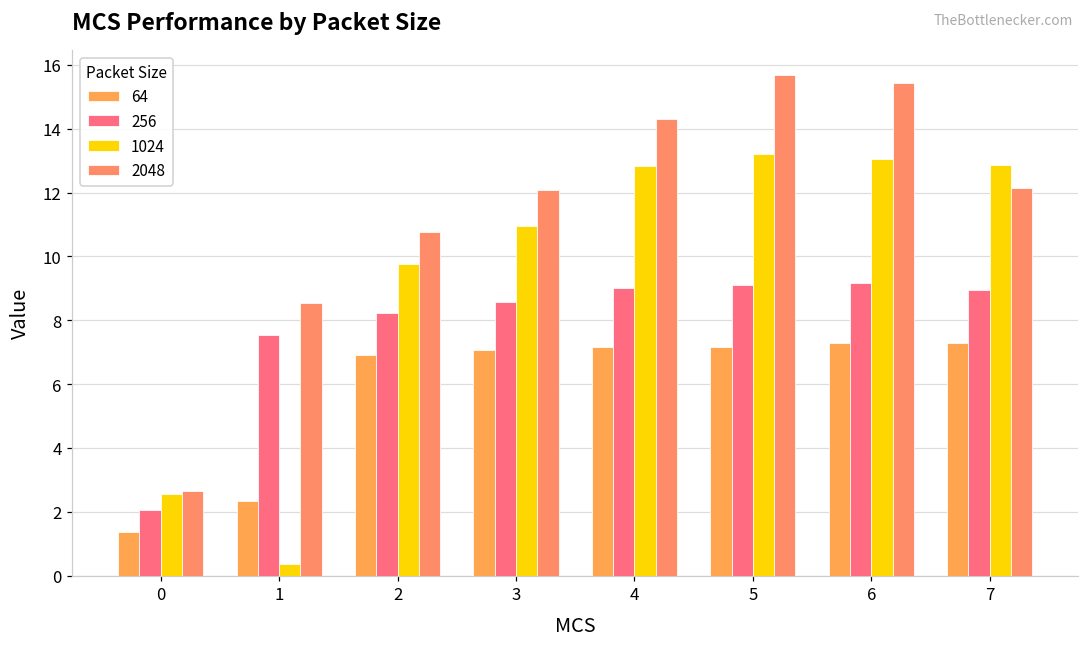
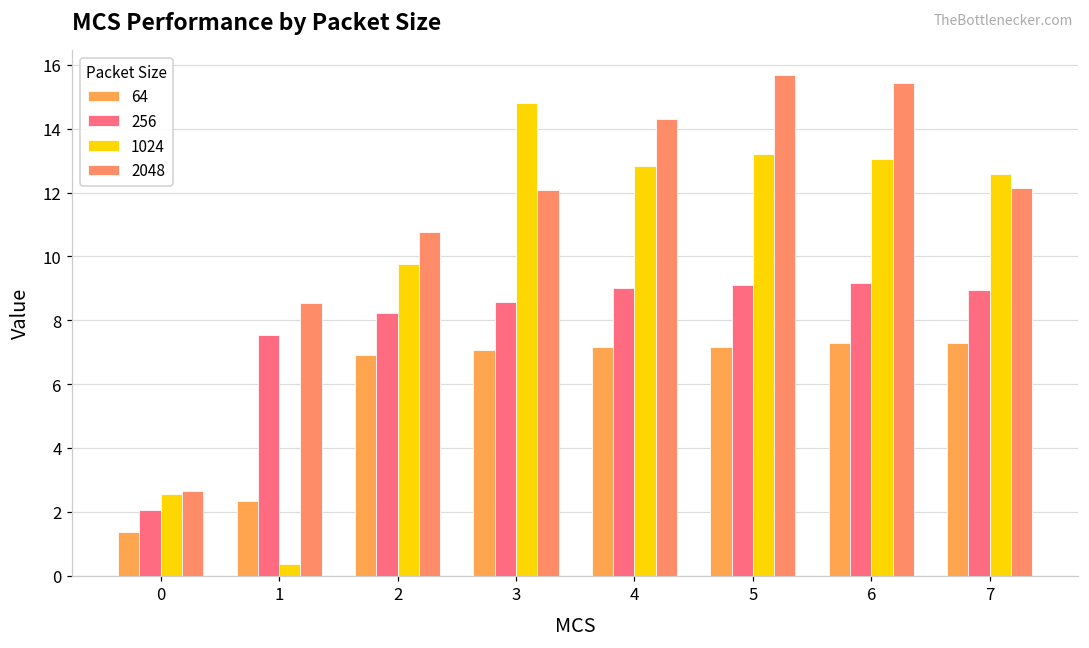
  {
    "1024": {
      "0": 2.6,
      "1": 0.4,
      "2": 9.8,
-     "3": 11.0,
+     "3": 14.8,
      "4": 12.8,
      "5": 13.2,
      "6": 13.1,
-     "7": 12.9
+     "7": 12.6
    }
  }
